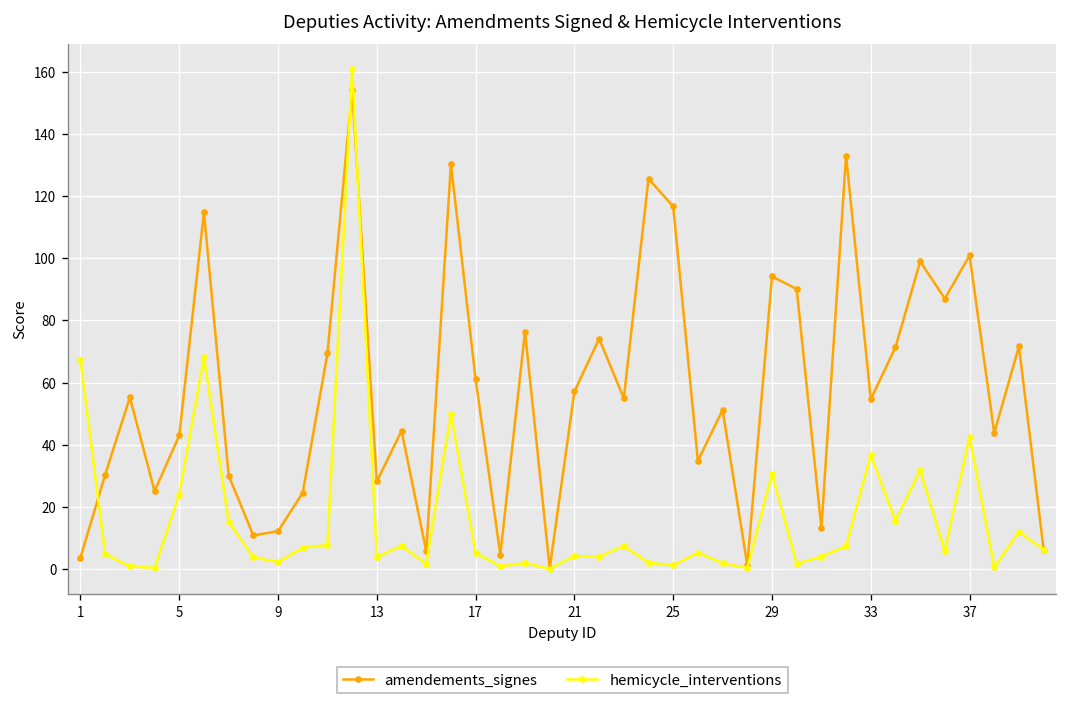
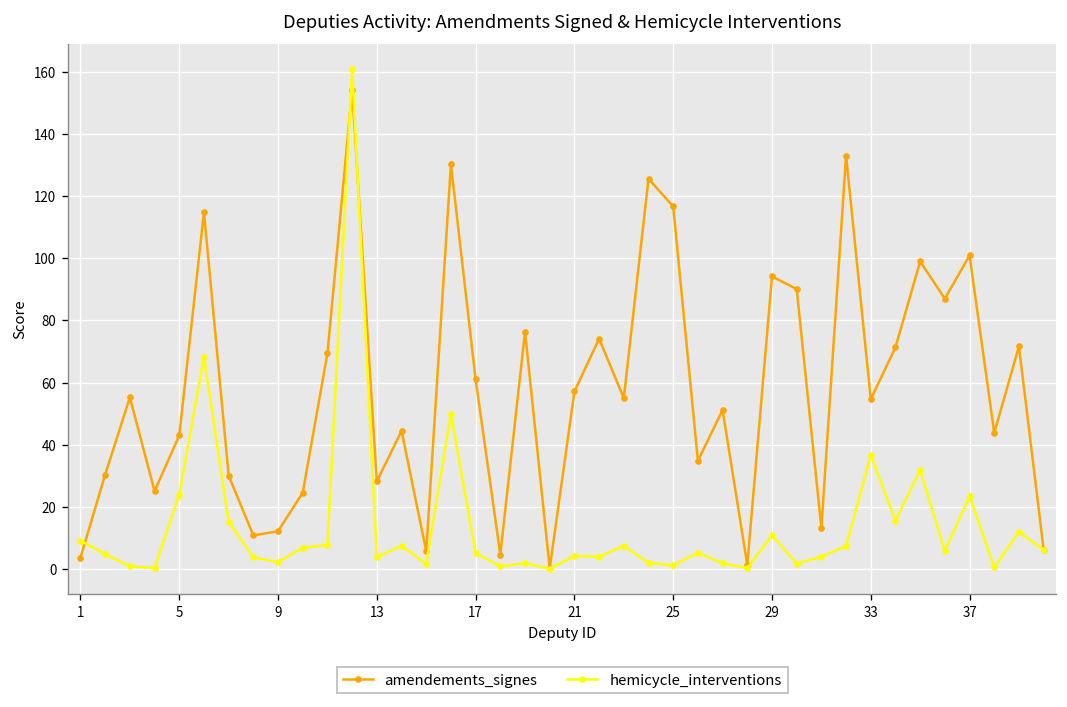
  {
    "amendements_signes": {
      "1": 4,
      "5": 43,
      "9": 12,
      "13": 28,
      "17": 61,
      "21": 57,
      "25": 117,
      "29": 94,
      "33": 55,
      "37": 101
    },
    "hemicycle_interventions": {
-     "1": 67,
+     "1": 9,
      "5": 24,
      "9": 2,
      "13": 4,
      "17": 5,
      "21": 4,
      "25": 1,
-     "29": 31,
+     "29": 11,
      "33": 37,
-     "37": 43
+     "37": 23
    }
  }
